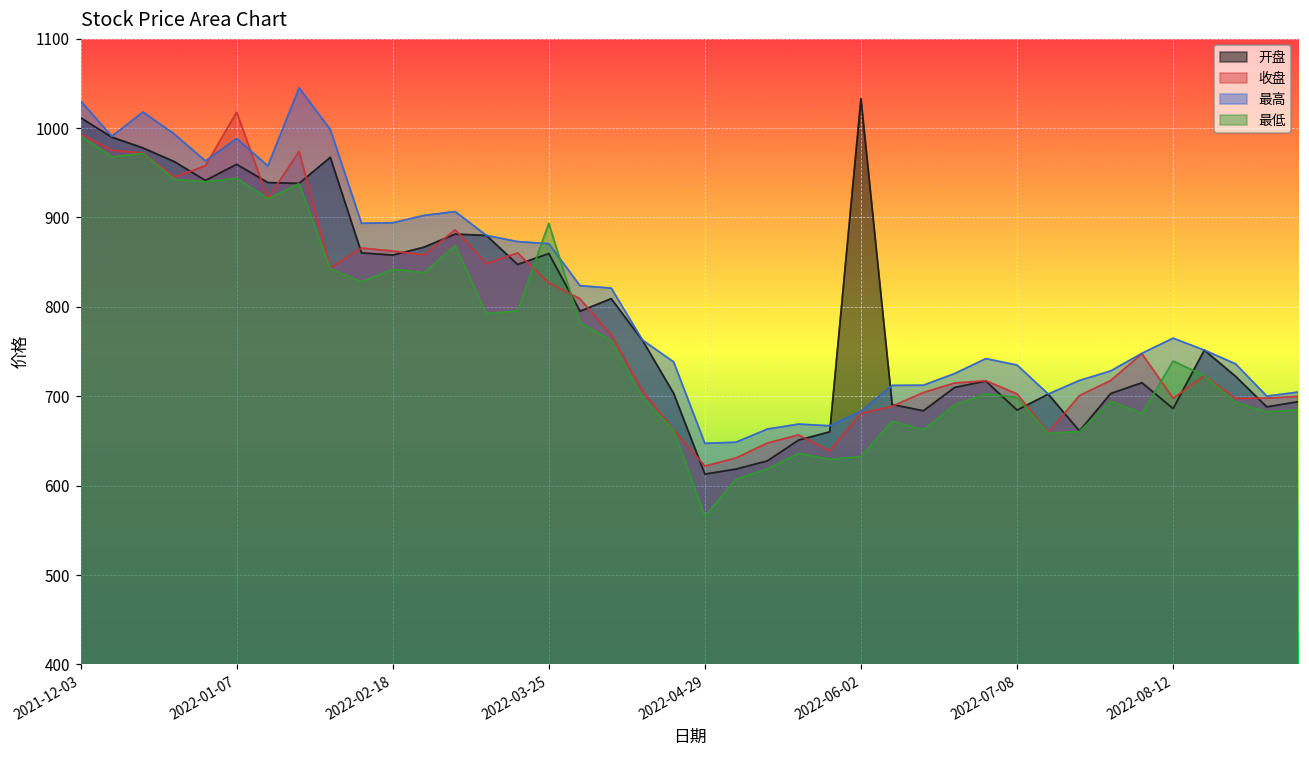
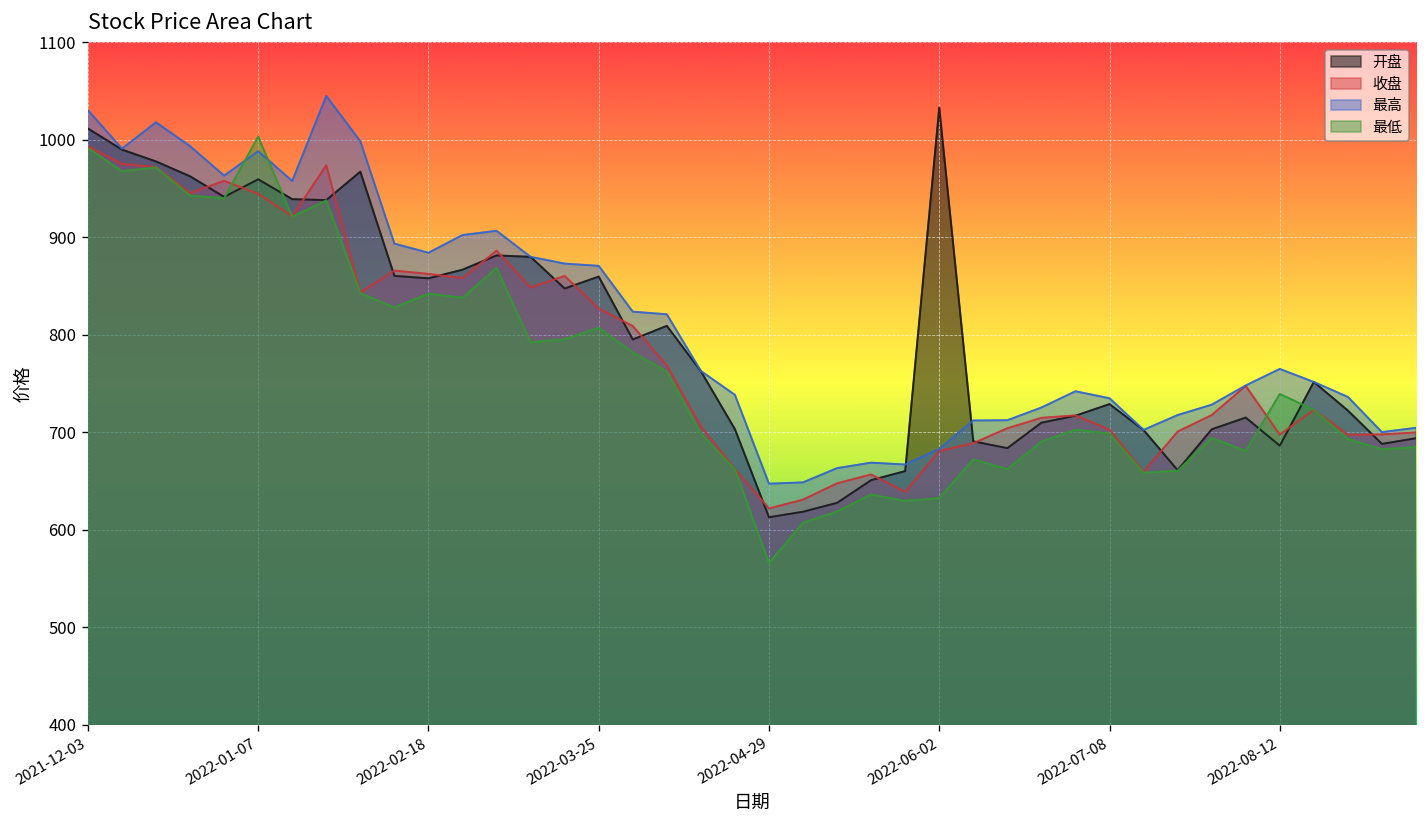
  {
    "开盘": {
      "2021-12-03": 1010,
      "2022-01-07": 960,
      "2022-02-18": 860,
      "2022-03-25": 860,
      "2022-04-29": 610,
      "2022-06-02": 1030,
-     "2022-07-08": 680,
+     "2022-07-08": 730,
      "2022-08-12": 690
    },
    "收盘": {
-     "2022-01-07": 1020,
+     "2022-01-07": 940,
      "2022-02-18": 860,
      "2022-03-25": 830,
      "2022-04-29": 620,
      "2022-07-08": 700,
      "2022-08-12": 700
    },
    "最高": {
      "2021-12-03": 1030,
      "2022-01-07": 990,
-     "2022-02-18": 890,
+     "2022-02-18": 880,
      "2022-03-25": 870,
      "2022-04-29": 650,
      "2022-07-08": 730,
      "2022-08-12": 760
    },
    "最低": {
-     "2022-01-07": 940,
+     "2022-01-07": 1000,
      "2022-02-18": 840,
-     "2022-03-25": 890,
+     "2022-03-25": 810,
      "2022-04-29": 570,
      "2022-06-02": 630,
      "2022-07-08": 700,
      "2022-08-12": 740
    }
  }
